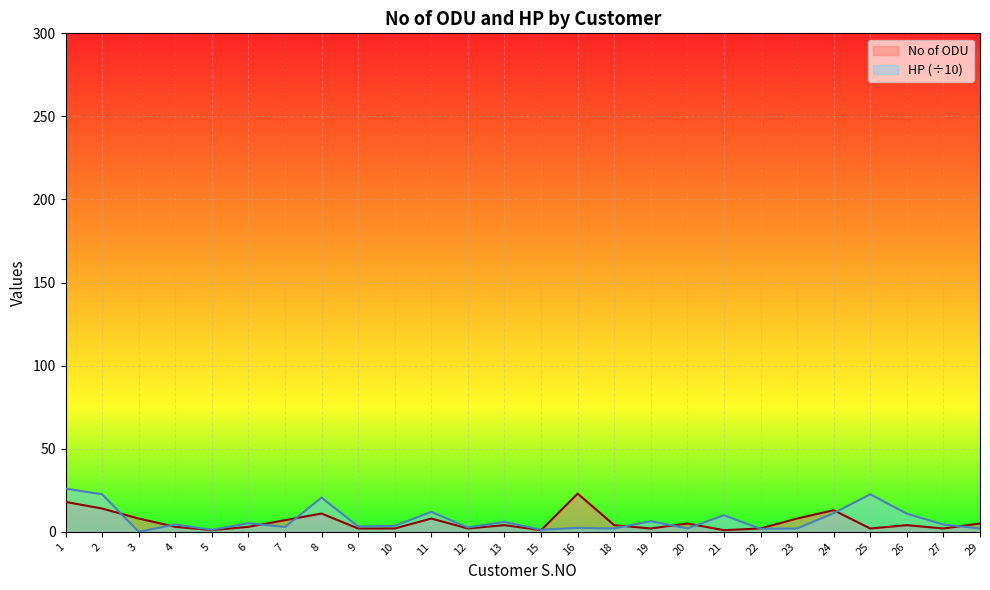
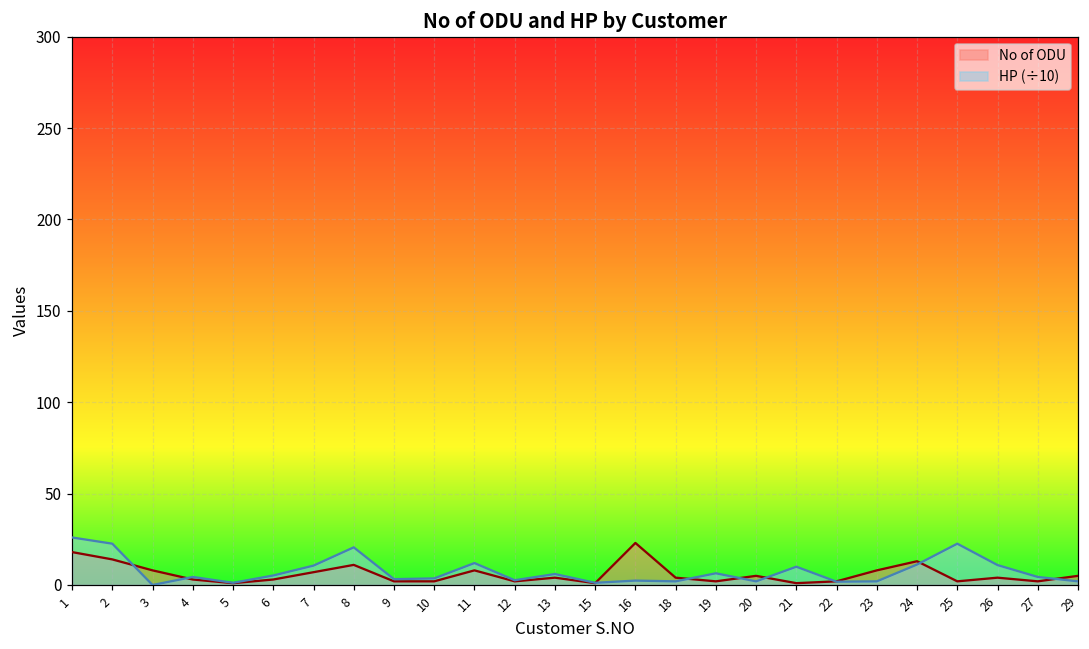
  {
    "No of ODU": {
      "1": 18,
      "2": 14,
      "3": 8,
      "6": 3,
      "7": 7,
      "8": 11,
      "10": 2,
      "11": 8,
      "13": 4,
      "16": 23,
      "18": 4,
      "19": 2,
      "20": 5,
      "21": 1,
      "23": 8,
      "24": 13,
      "25": 2,
      "26": 4,
      "27": 2,
      "29": 5
    },
    "HP (÷10)": {
      "1": 26,
      "2": 23,
      "3": 0,
      "6": 5,
-     "7": 3,
+     "7": 11,
      "8": 21,
      "10": 4,
      "11": 12,
      "13": 6,
      "16": 2,
      "18": 2,
      "19": 6,
      "20": 2,
      "21": 10,
      "23": 2,
      "24": 11,
      "25": 23,
      "26": 11,
      "27": 4,
      "29": 2
    }
  }
